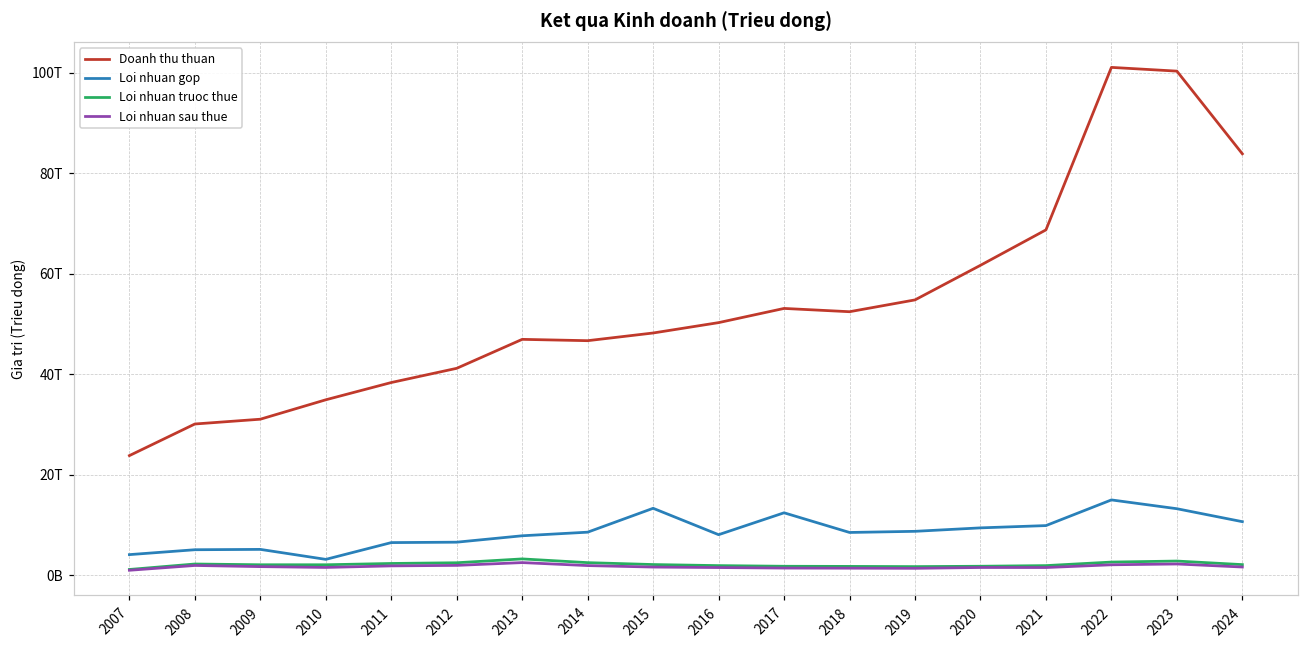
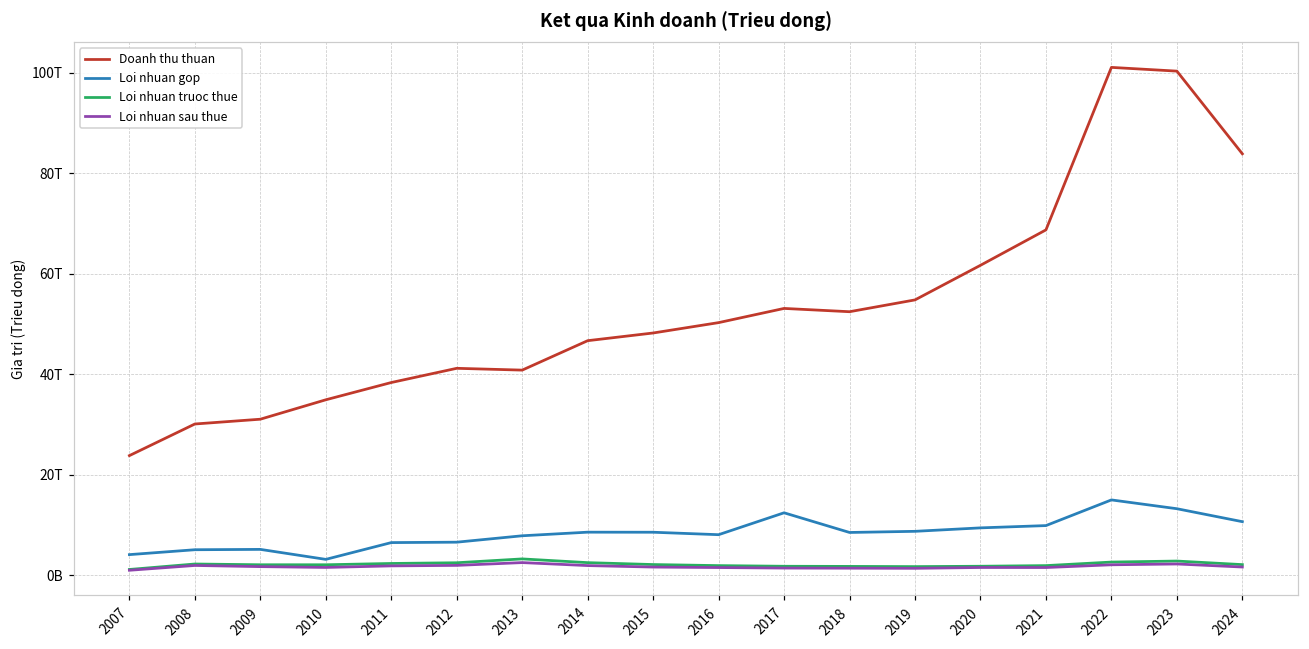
  {
    "Doanh thu thuan": {
      "2007": "24T",
      "2008": "30T",
      "2009": "31T",
      "2010": "35T",
      "2011": "38T",
      "2012": "41T",
-     "2013": "47T",
+     "2013": "41T",
      "2014": "47T",
      "2015": "48T",
      "2016": "50T",
      "2017": "53T",
      "2018": "52T",
      "2019": "55T",
      "2020": "62T",
      "2021": "69T",
      "2022": "101T",
      "2023": "100T",
      "2024": "84T"
    },
    "Loi nhuan gop": {
      "2007": "4T",
      "2008": "5T",
      "2009": "5T",
      "2010": "3T",
      "2011": "6T",
      "2012": "7T",
      "2013": "8T",
      "2014": "9T",
-     "2015": "13T",
+     "2015": "9T",
      "2016": "8T",
      "2017": "12T",
      "2018": "8T",
      "2019": "9T",
      "2020": "9T",
      "2021": "10T",
      "2022": "15T",
      "2023": "13T",
      "2024": "11T"
    },
    "Loi nhuan truoc thue": {
      "2013": "3T",
      "2014": "2T",
      "2023": "3T"
    },
    "Loi nhuan sau thue": {
      "2013": "3T",
      "2014": "2T",
      "2023": "2T"
    }
  }
